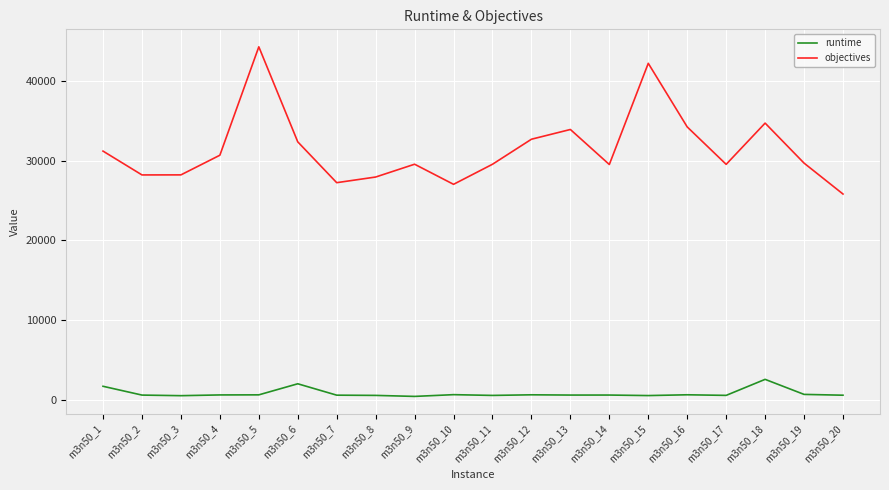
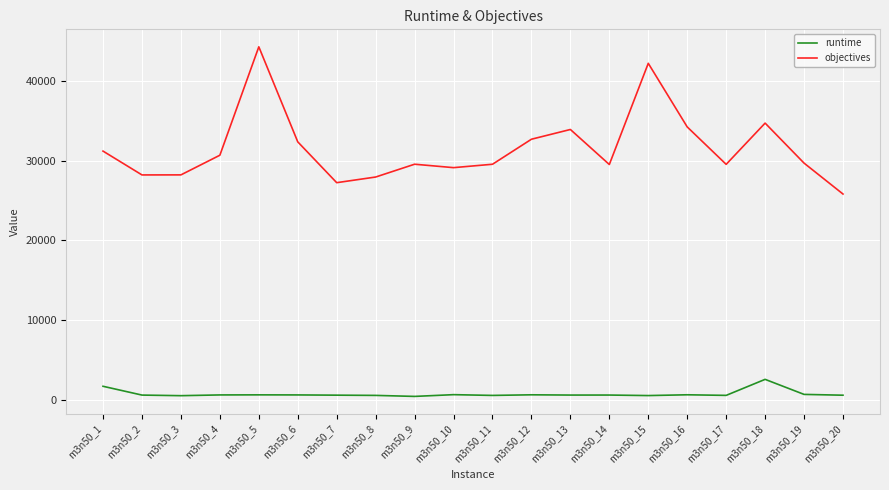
  {
    "runtime": {
      "m3n50_1": 2000,
      "m3n50_2": 1000,
      "m3n50_3": 0,
      "m3n50_4": 1000,
      "m3n50_5": 1000,
-     "m3n50_6": 2000,
+     "m3n50_6": 1000,
      "m3n50_7": 1000,
      "m3n50_8": 1000,
      "m3n50_9": 0,
      "m3n50_10": 1000,
      "m3n50_11": 1000,
      "m3n50_12": 1000,
      "m3n50_13": 1000,
      "m3n50_14": 1000,
      "m3n50_15": 1000,
      "m3n50_16": 1000,
      "m3n50_17": 1000,
      "m3n50_18": 3000,
      "m3n50_19": 1000,
      "m3n50_20": 1000
    },
    "objectives": {
      "m3n50_1": 31000,
      "m3n50_2": 28000,
      "m3n50_3": 28000,
      "m3n50_4": 31000,
      "m3n50_5": 44000,
      "m3n50_6": 32000,
      "m3n50_7": 27000,
      "m3n50_8": 28000,
      "m3n50_9": 30000,
-     "m3n50_10": 27000,
+     "m3n50_10": 29000,
      "m3n50_11": 30000,
      "m3n50_12": 33000,
      "m3n50_13": 34000,
      "m3n50_14": 30000,
      "m3n50_15": 42000,
      "m3n50_16": 34000,
      "m3n50_17": 30000,
      "m3n50_18": 35000,
      "m3n50_19": 30000,
      "m3n50_20": 26000
    }
  }
